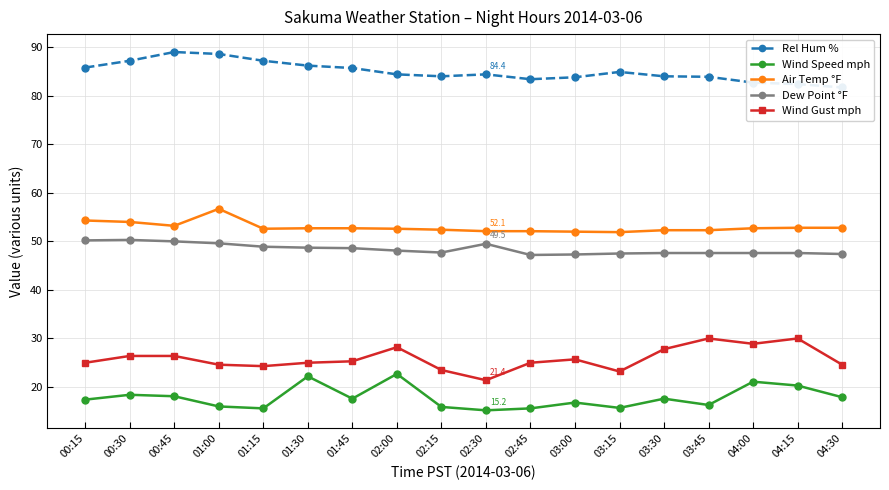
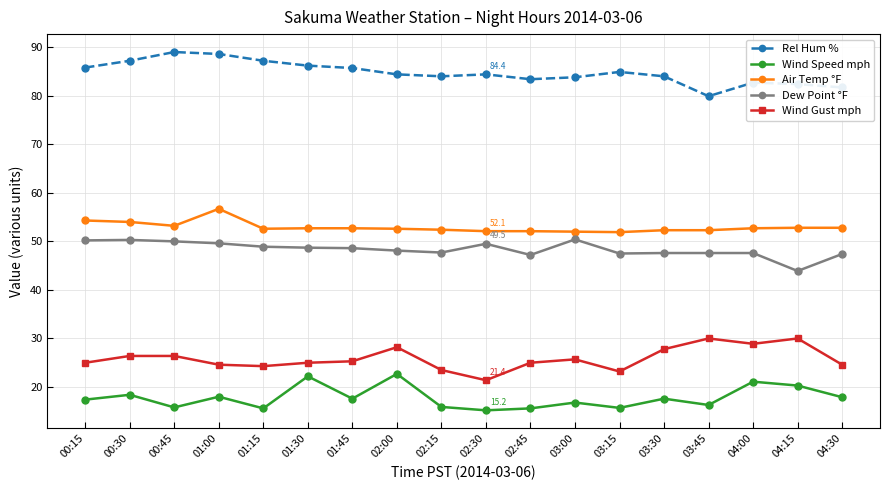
  {
    "Rel Hum %": {
      "00:15": 86,
      "00:30": 87,
      "00:45": 89,
      "01:00": 89,
      "01:15": 87,
      "01:30": 86,
      "01:45": 86,
      "02:00": 84,
      "02:15": 84,
      "02:45": 83,
      "03:00": 84,
      "03:15": 85,
      "03:30": 84,
-     "03:45": 84
+     "03:45": 80
    },
    "Wind Speed mph": {
      "00:15": 17,
      "00:30": 18,
-     "00:45": 18,
-     "01:00": 16,
+     "00:45": 16,
+     "01:00": 18,
      "01:15": 16,
      "01:30": 22,
      "01:45": 18,
      "02:00": 23,
      "02:15": 16,
      "02:45": 16,
      "03:00": 17,
      "03:15": 16,
      "03:30": 18,
      "03:45": 16,
      "04:00": 21,
      "04:15": 20,
      "04:30": 18
    },
    "Air Temp °F": {
      "02:30": 52.1
    },
    "Dew Point °F": {
      "00:15": 50,
      "00:30": 50,
      "00:45": 50,
      "01:00": 50,
      "01:15": 49,
      "01:30": 49,
      "01:45": 49,
      "02:00": 48,
      "02:15": 48,
      "02:45": 47,
-     "03:00": 47,
+     "03:00": 50,
      "03:15": 48,
      "03:30": 48,
      "03:45": 48,
      "04:00": 48,
-     "04:15": 48,
+     "04:15": 44,
      "04:30": 47
    },
    "Wind Gust mph": {
      "02:30": 21.4
    }
  }
